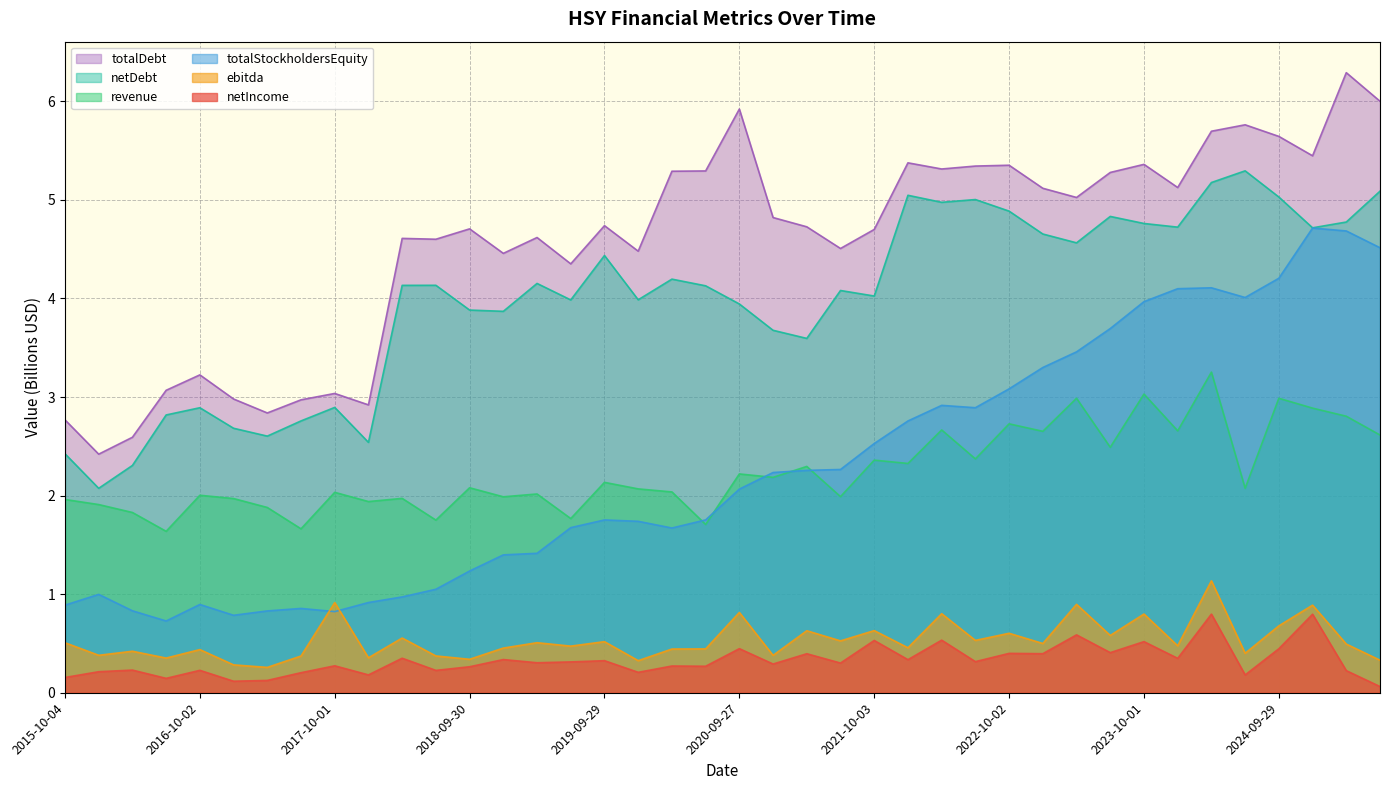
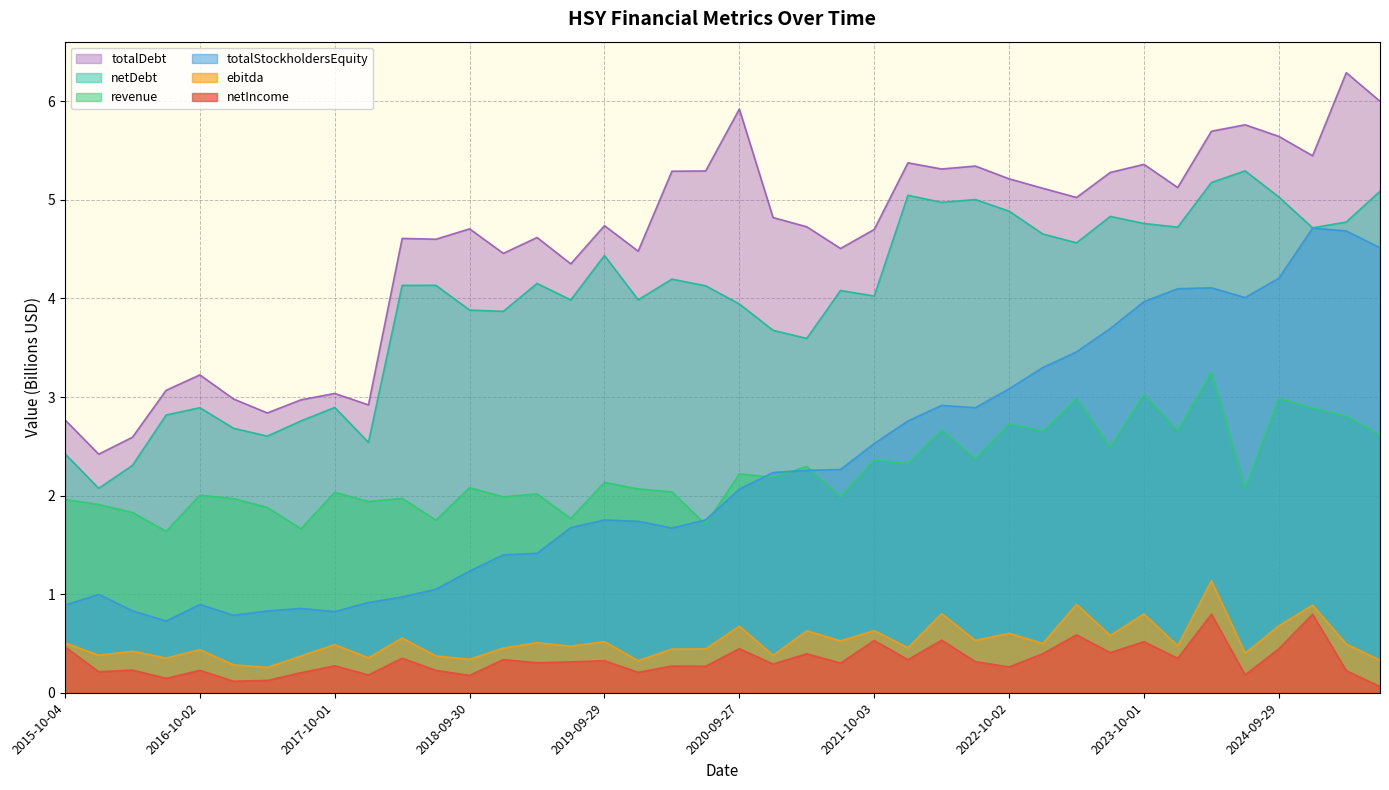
  {
    "totalDebt": {
      "2015-10-04": 2.8,
      "2016-10-02": 3.2,
      "2017-10-01": 3.0,
      "2018-09-30": 4.7,
      "2019-09-29": 4.7,
      "2020-09-27": 5.9,
      "2021-10-03": 4.7,
-     "2022-10-02": 5.4,
+     "2022-10-02": 5.2,
      "2023-10-01": 5.4,
      "2024-09-29": 5.6
    },
    "ebitda": {
      "2015-10-04": 0.5,
      "2016-10-02": 0.4,
-     "2017-10-01": 0.9,
+     "2017-10-01": 0.5,
      "2018-09-30": 0.3,
      "2019-09-29": 0.5,
-     "2020-09-27": 0.8,
+     "2020-09-27": 0.7,
      "2021-10-03": 0.6,
      "2022-10-02": 0.6,
      "2023-10-01": 0.8,
      "2024-09-29": 0.7
    },
    "netIncome": {
-     "2015-10-04": 0.2,
+     "2015-10-04": 0.5,
      "2016-10-02": 0.2,
      "2017-10-01": 0.3,
-     "2018-09-30": 0.3,
+     "2018-09-30": 0.2,
      "2019-09-29": 0.3,
      "2020-09-27": 0.4,
      "2021-10-03": 0.5,
-     "2022-10-02": 0.4,
+     "2022-10-02": 0.3,
      "2023-10-01": 0.5,
      "2024-09-29": 0.4
    }
  }
